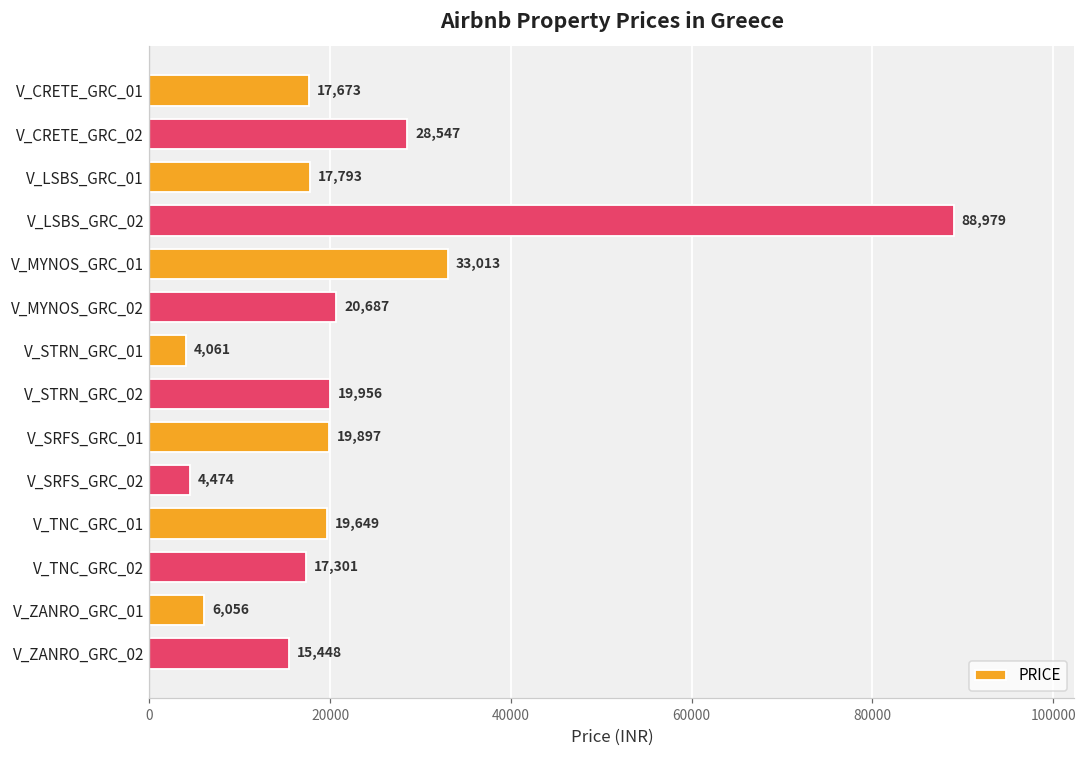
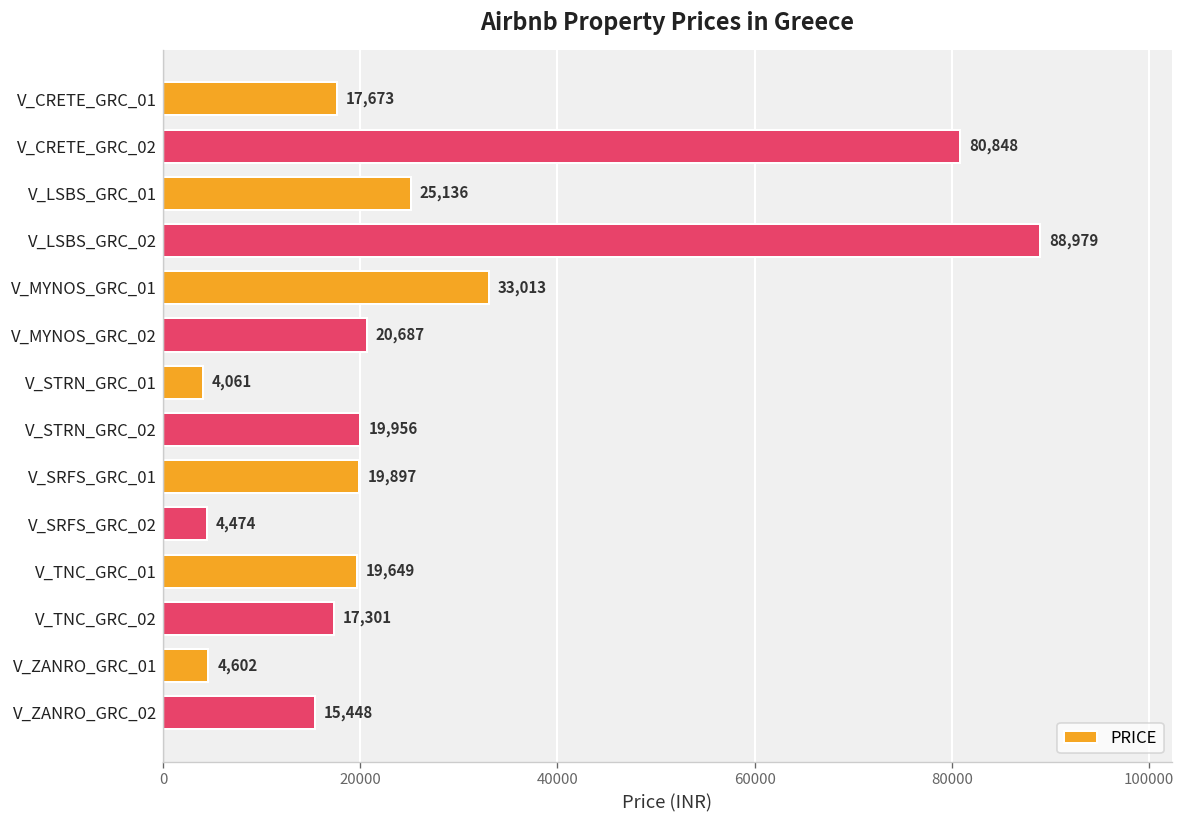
  {
    "V_CRETE_GRC_01": "17,673",
-   "V_CRETE_GRC_02": "28,547",
-   "V_LSBS_GRC_01": "17,793",
+   "V_CRETE_GRC_02": "80,848",
+   "V_LSBS_GRC_01": "25,136",
    "V_LSBS_GRC_02": "88,979",
    "V_MYNOS_GRC_01": "33,013",
    "V_MYNOS_GRC_02": "20,687",
    "V_STRN_GRC_01": "4,061",
    "V_STRN_GRC_02": "19,956",
    "V_SRFS_GRC_01": "19,897",
    "V_SRFS_GRC_02": "4,474",
    "V_TNC_GRC_01": "19,649",
    "V_TNC_GRC_02": "17,301",
-   "V_ZANRO_GRC_01": "6,056",
+   "V_ZANRO_GRC_01": "4,602",
    "V_ZANRO_GRC_02": "15,448"
  }
